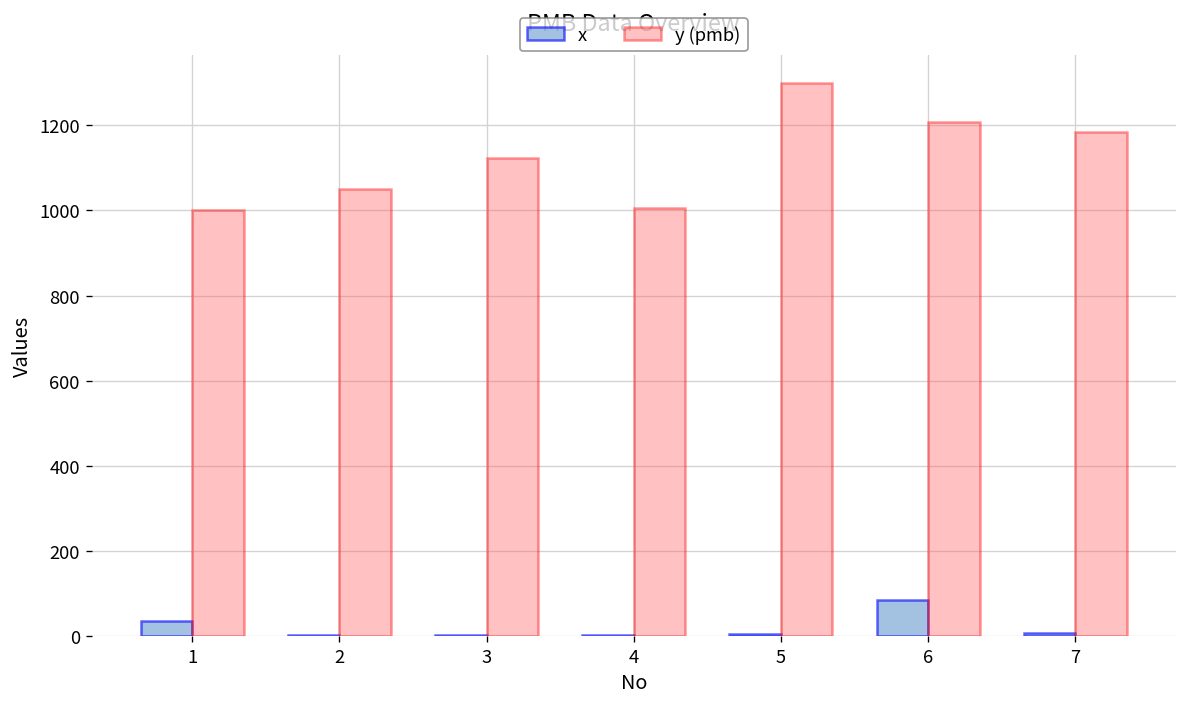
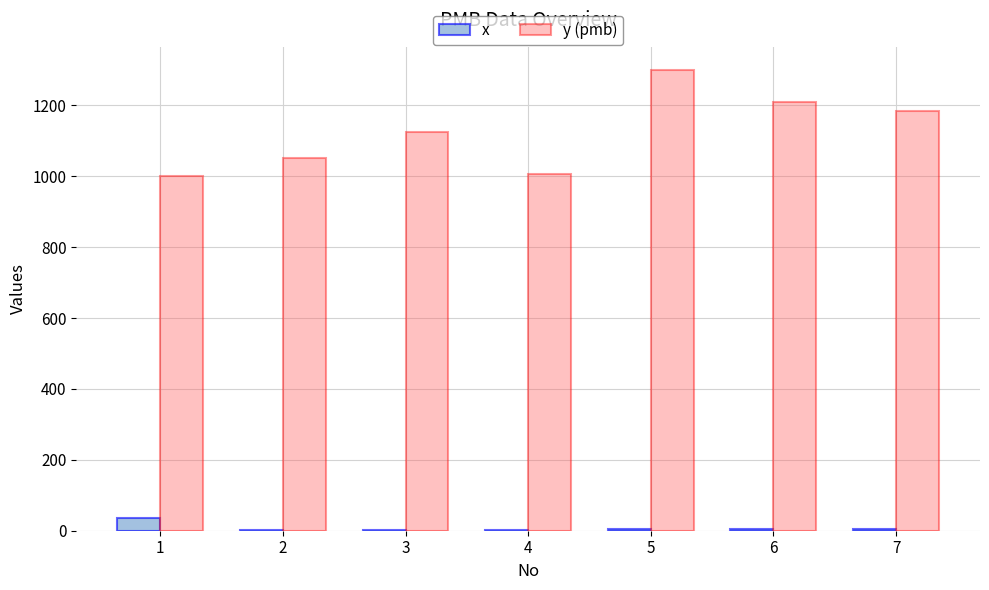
  {
    "x": {
      "1": 40,
-     "6": 80
+     "6": 10
    },
    "y (pmb)": {
      "1": 1000,
      "2": 1050,
      "3": 1120,
      "4": 1010,
      "5": 1300,
      "6": 1210,
      "7": 1190
    }
  }
